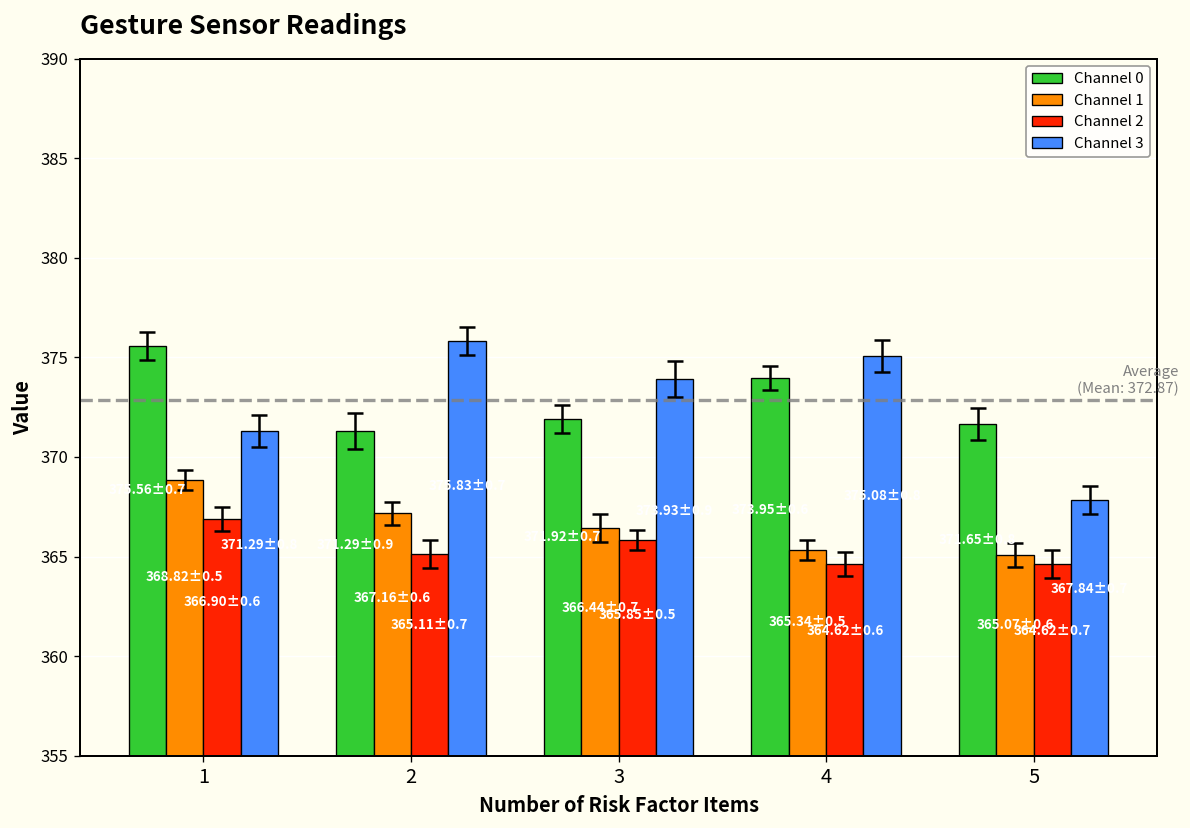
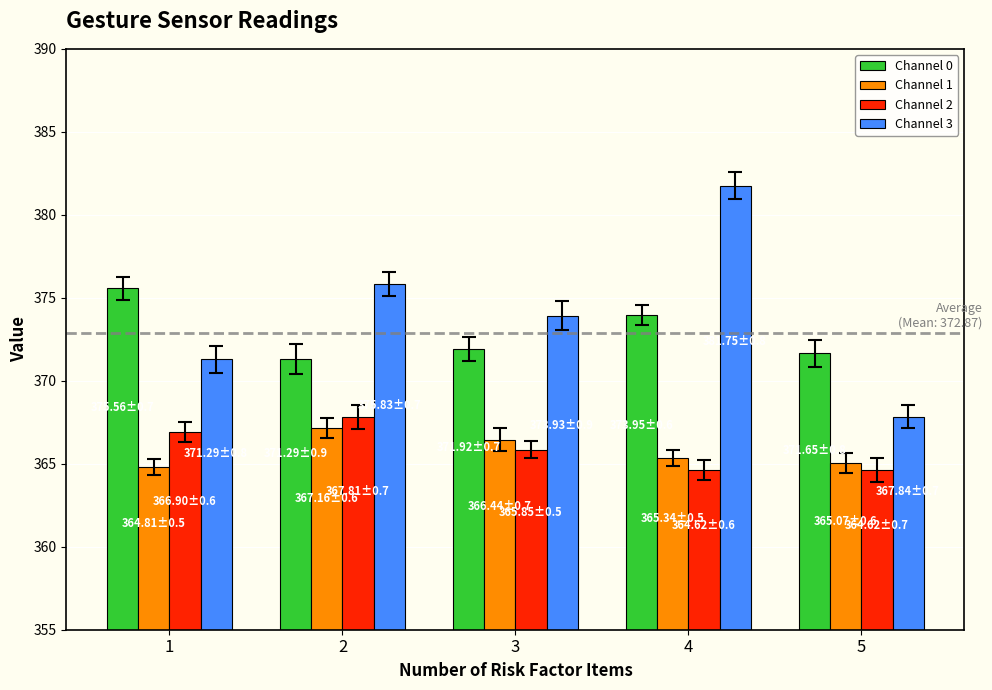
  {
    "Channel 0": {
      "2": "371.29±0.9"
    },
    "Channel 1": {
-     "1": "368.82±0.5",
+     "1": "364.81±0.5",
      "2": "367.16±0.6"
    },
    "Channel 2": {
      "1": "366.90±0.6",
-     "2": "365.11±0.7"
+     "2": "367.81±0.7"
    },
    "Channel 3": {
      "2": "375.8",
      "3": "373.9",
-     "4": "375.1"
+     "4": "381.8"
    }
  }
